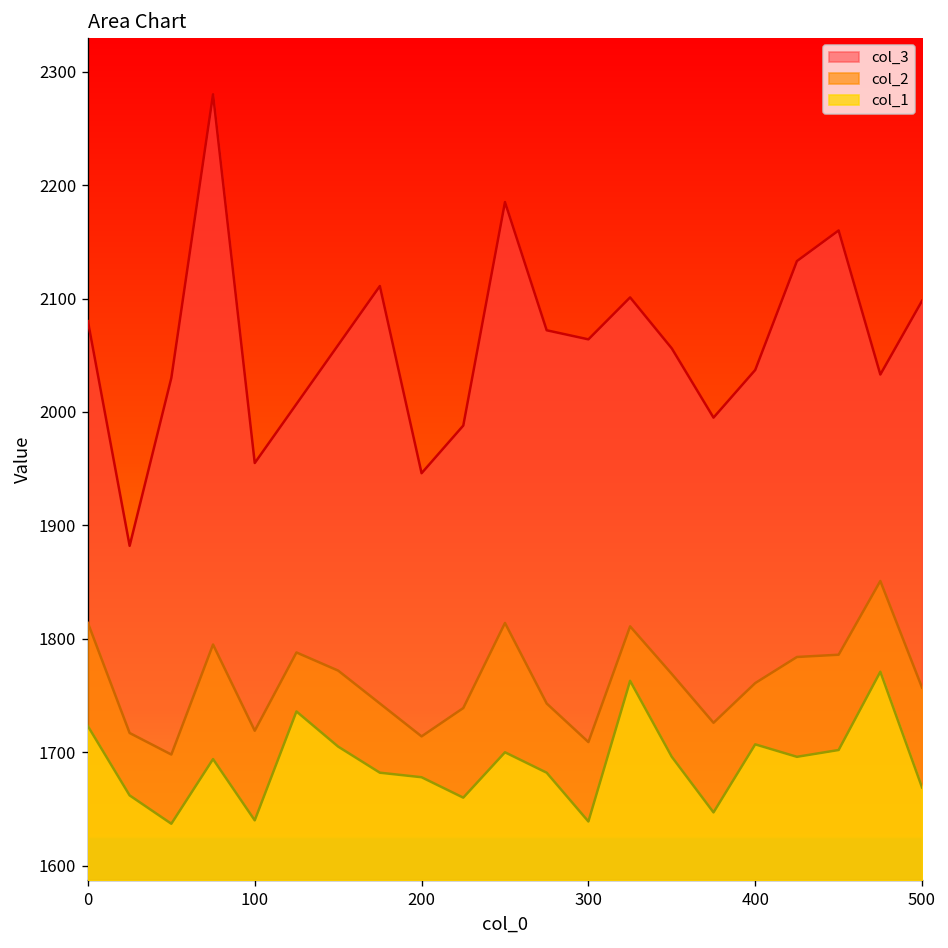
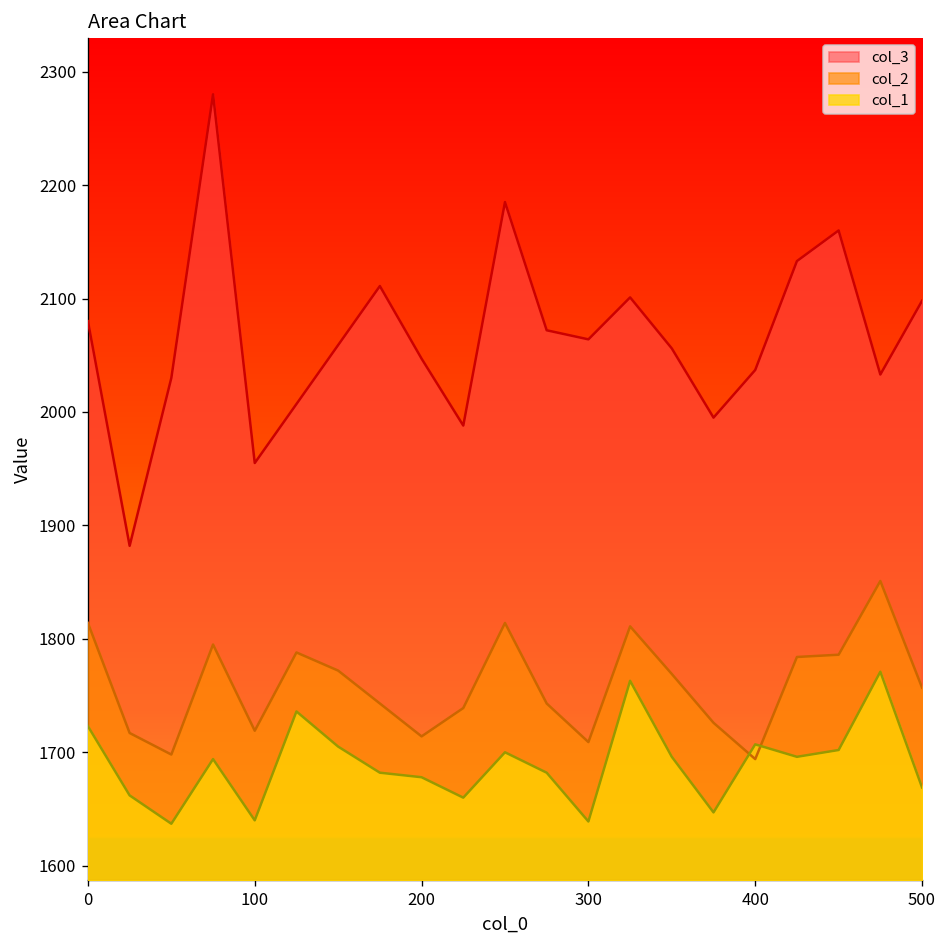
  {
    "col_3": {
      "0": 2080,
      "100": 1960,
-     "200": 1950,
+     "200": 2050,
      "300": 2060,
      "400": 2040,
      "500": 2100
    },
    "col_2": {
      "0": 1810,
      "100": 1720,
      "200": 1710,
      "300": 1710,
-     "400": 1760,
+     "400": 1690,
      "500": 1760
    },
    "col_1": {
      "0": 1720,
      "100": 1640,
      "200": 1680,
      "300": 1640,
      "400": 1710,
      "500": 1670
    }
  }
